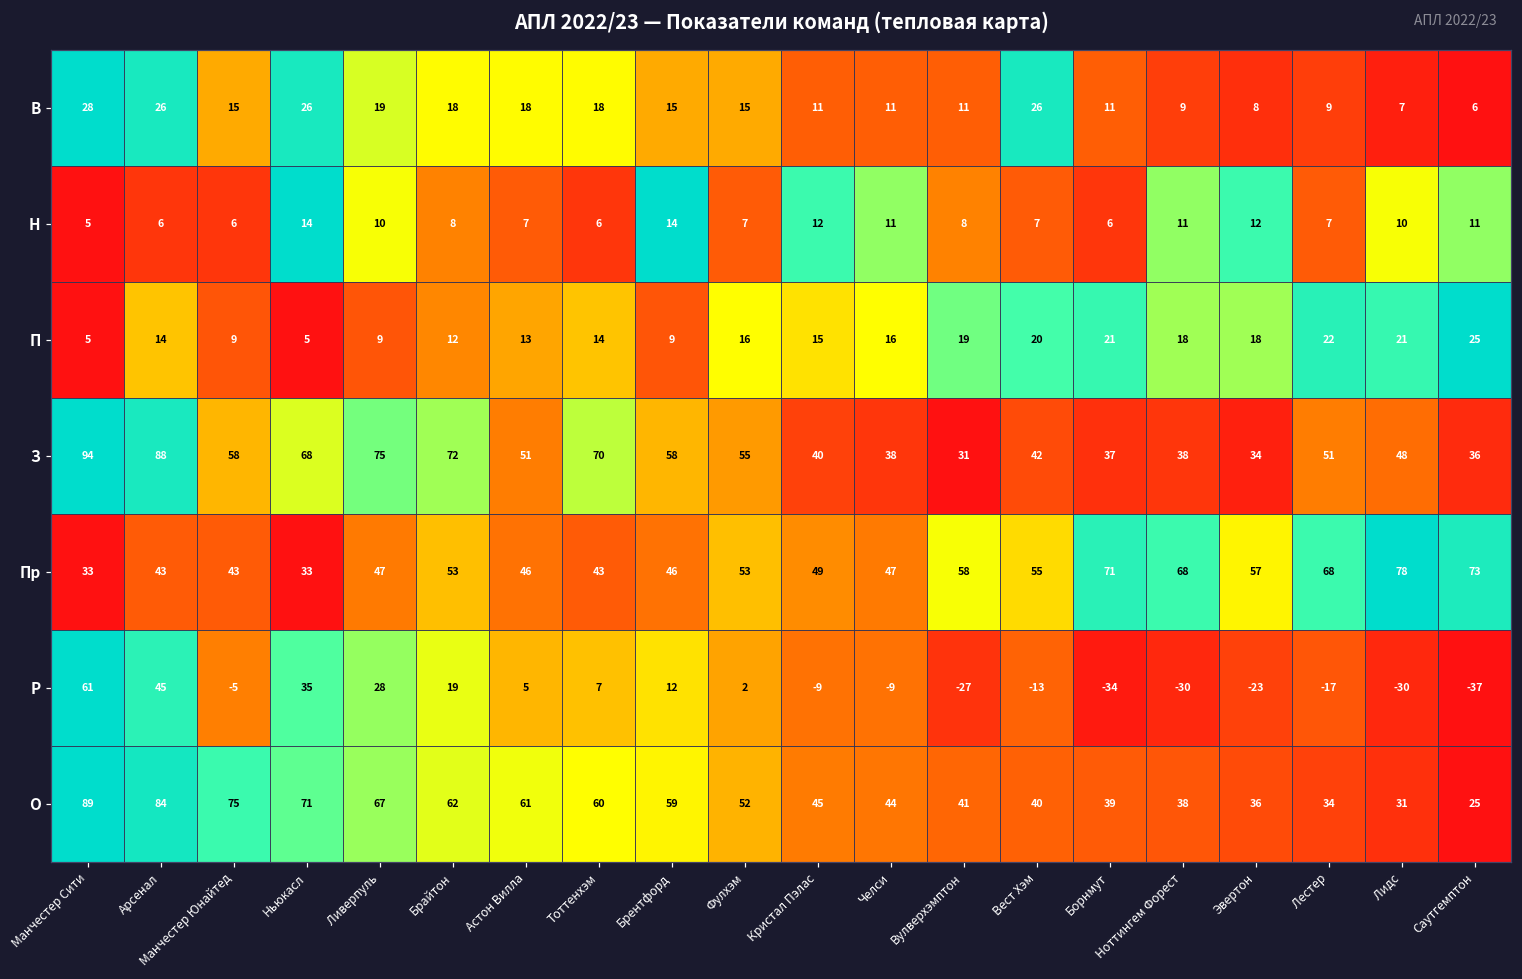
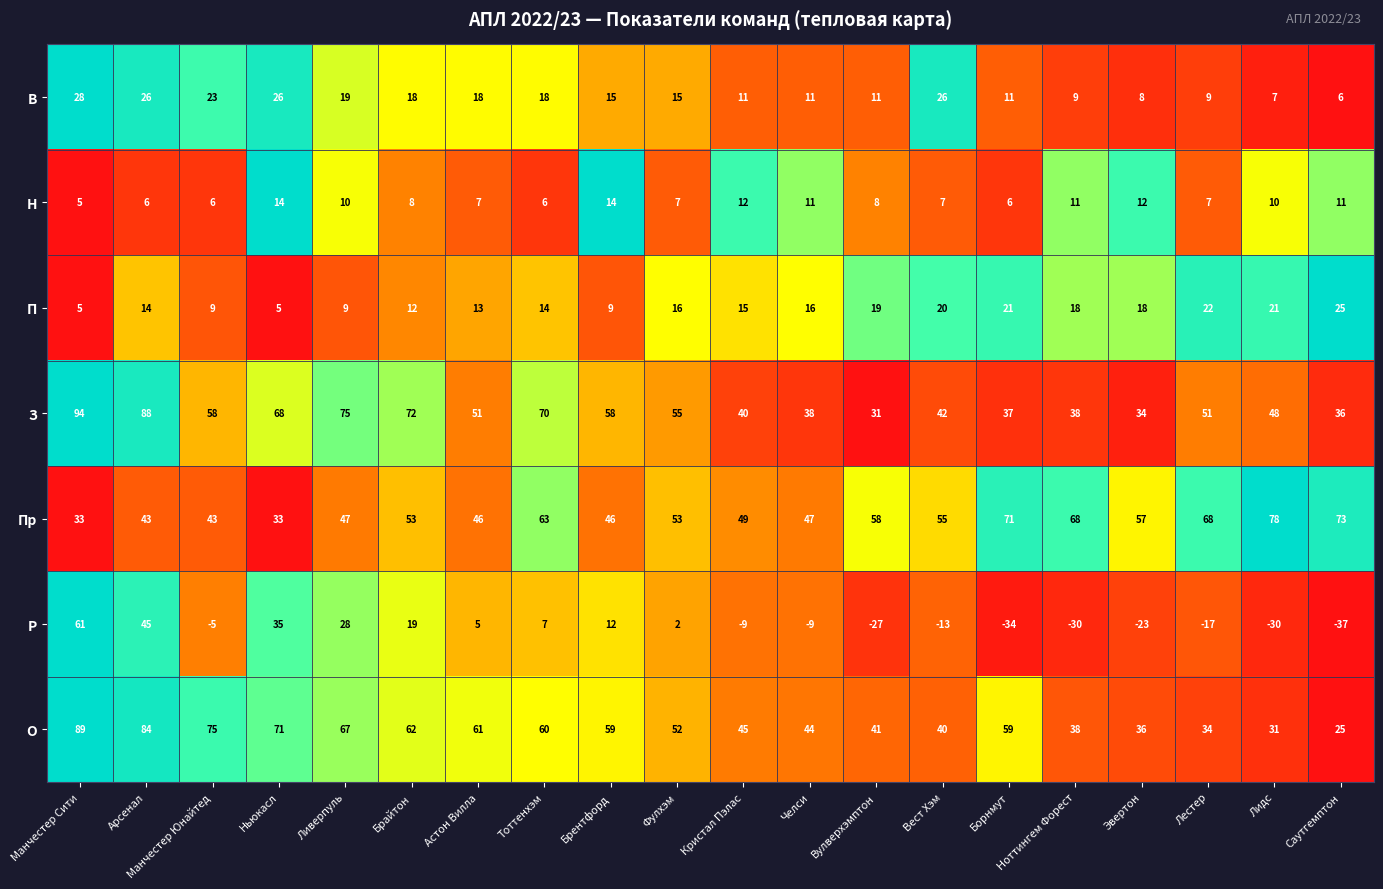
  {
    "В": {
      "Манчестер Сити": 28,
      "Арсенал": 26,
-     "Манчестер Юнайтед": 15,
+     "Манчестер Юнайтед": 23,
      "Ньюкасл": 26,
      "Ливерпуль": 19,
      "Брайтон": 18,
      "Астон Вилла": 18,
      "Тоттенхэм": 18,
      "Брентфорд": 15,
      "Фулхэм": 15,
      "Кристал Пэлас": 11,
      "Челси": 11,
      "Вулверхэмптон": 11,
      "Вест Хэм": 26,
      "Борнмут": 11,
      "Ноттингем Форест": 9,
      "Эвертон": 8,
      "Лестер": 9,
      "Лидс": 7,
      "Саутгемптон": 6
    },
    "Н": {
      "Манчестер Сити": 5,
      "Арсенал": 6,
      "Манчестер Юнайтед": 6,
      "Ньюкасл": 14,
      "Ливерпуль": 10,
      "Брайтон": 8,
      "Астон Вилла": 7,
      "Тоттенхэм": 6,
      "Брентфорд": 14,
      "Фулхэм": 7,
      "Кристал Пэлас": 12,
      "Челси": 11,
      "Вулверхэмптон": 8,
      "Вест Хэм": 7,
      "Борнмут": 6,
      "Ноттингем Форест": 11,
      "Эвертон": 12,
      "Лестер": 7,
      "Лидс": 10,
      "Саутгемптон": 11
    },
    "П": {
      "Манчестер Сити": 5,
      "Арсенал": 14,
      "Манчестер Юнайтед": 9,
      "Ньюкасл": 5,
      "Ливерпуль": 9,
      "Брайтон": 12,
      "Астон Вилла": 13,
      "Тоттенхэм": 14,
      "Брентфорд": 9,
      "Фулхэм": 16,
      "Кристал Пэлас": 15,
      "Челси": 16,
      "Вулверхэмптон": 19,
      "Вест Хэм": 20,
      "Борнмут": 21,
      "Ноттингем Форест": 18,
      "Эвертон": 18,
      "Лестер": 22,
      "Лидс": 21,
      "Саутгемптон": 25
    },
    "З": {
      "Манчестер Сити": 94,
      "Арсенал": 88,
      "Манчестер Юнайтед": 58,
      "Ньюкасл": 68,
      "Ливерпуль": 75,
      "Брайтон": 72,
      "Астон Вилла": 51,
      "Тоттенхэм": 70,
      "Брентфорд": 58,
      "Фулхэм": 55,
      "Кристал Пэлас": 40,
      "Челси": 38,
      "Вулверхэмптон": 31,
      "Вест Хэм": 42,
      "Борнмут": 37,
      "Ноттингем Форест": 38,
      "Эвертон": 34,
      "Лестер": 51,
      "Лидс": 48,
      "Саутгемптон": 36
    },
    "Пр": {
      "Манчестер Сити": 33,
      "Арсенал": 43,
      "Манчестер Юнайтед": 43,
      "Ньюкасл": 33,
      "Ливерпуль": 47,
      "Брайтон": 53,
      "Астон Вилла": 46,
-     "Тоттенхэм": 43,
+     "Тоттенхэм": 63,
      "Брентфорд": 46,
      "Фулхэм": 53,
      "Кристал Пэлас": 49,
      "Челси": 47,
      "Вулверхэмптон": 58,
      "Вест Хэм": 55,
      "Борнмут": 71,
      "Ноттингем Форест": 68,
      "Эвертон": 57,
      "Лестер": 68,
      "Лидс": 78,
      "Саутгемптон": 73
    },
    "Р": {
      "Манчестер Сити": 61,
      "Арсенал": 45,
      "Манчестер Юнайтед": -5,
      "Ньюкасл": 35,
      "Ливерпуль": 28,
      "Брайтон": 19,
      "Астон Вилла": 5,
      "Тоттенхэм": 7,
      "Брентфорд": 12,
      "Фулхэм": 2,
      "Кристал Пэлас": -9,
      "Челси": -9,
      "Вулверхэмптон": -27,
      "Вест Хэм": -13,
      "Борнмут": -34,
      "Ноттингем Форест": -30,
      "Эвертон": -23,
      "Лестер": -17,
      "Лидс": -30,
      "Саутгемптон": -37
    },
    "О": {
      "Манчестер Сити": 89,
      "Арсенал": 84,
      "Манчестер Юнайтед": 75,
      "Ньюкасл": 71,
      "Ливерпуль": 67,
      "Брайтон": 62,
      "Астон Вилла": 61,
      "Тоттенхэм": 60,
      "Брентфорд": 59,
      "Фулхэм": 52,
      "Кристал Пэлас": 45,
      "Челси": 44,
      "Вулверхэмптон": 41,
      "Вест Хэм": 40,
-     "Борнмут": 39,
+     "Борнмут": 59,
      "Ноттингем Форест": 38,
      "Эвертон": 36,
      "Лестер": 34,
      "Лидс": 31,
      "Саутгемптон": 25
    }
  }
